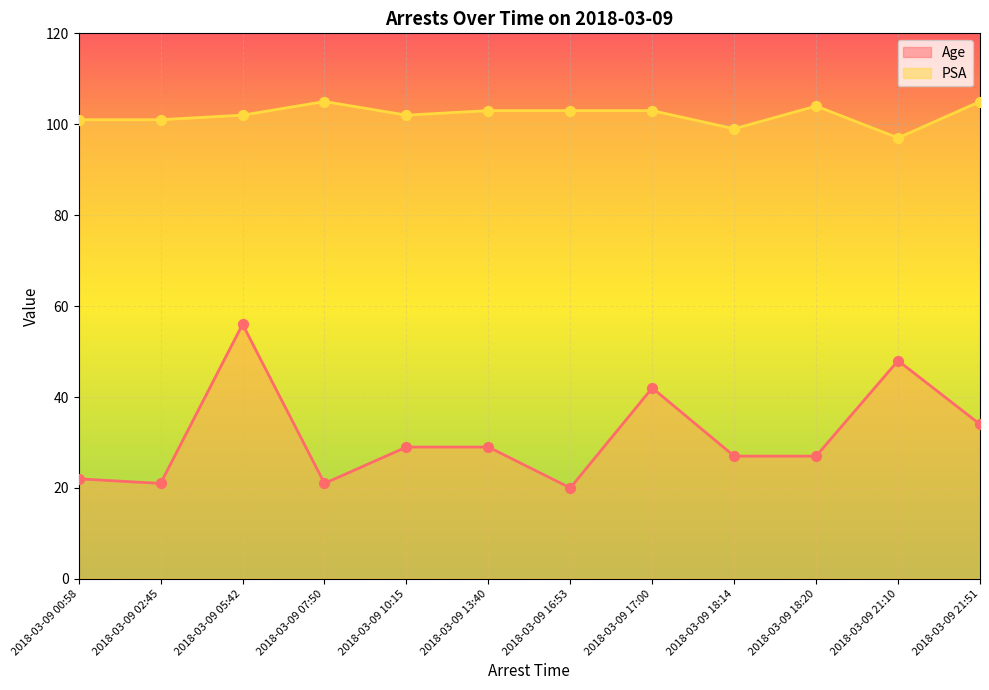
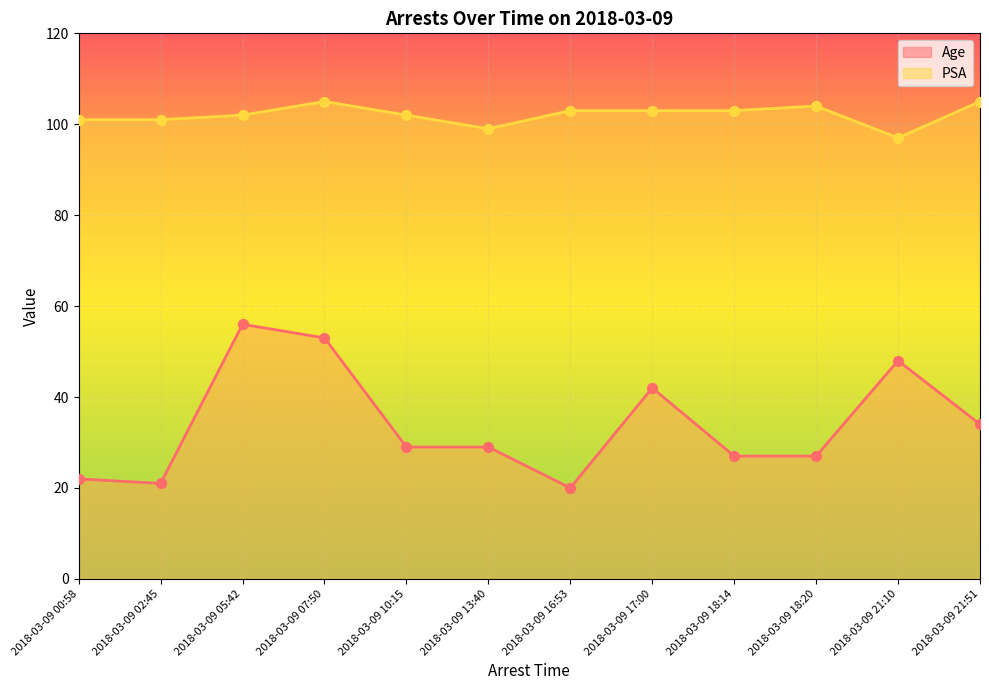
  {
    "Age": {
      "2018-03-09 00:58": 22,
      "2018-03-09 02:45": 21,
      "2018-03-09 05:42": 56,
-     "2018-03-09 07:50": 21,
+     "2018-03-09 07:50": 53,
      "2018-03-09 10:15": 29,
      "2018-03-09 13:40": 29,
      "2018-03-09 16:53": 20,
      "2018-03-09 17:00": 42,
      "2018-03-09 18:14": 27,
      "2018-03-09 18:20": 27,
      "2018-03-09 21:10": 48,
      "2018-03-09 21:51": 34
    },
    "PSA": {
      "2018-03-09 00:58": 101,
      "2018-03-09 02:45": 101,
      "2018-03-09 05:42": 102,
      "2018-03-09 07:50": 105,
      "2018-03-09 10:15": 102,
-     "2018-03-09 13:40": 103,
+     "2018-03-09 13:40": 99,
      "2018-03-09 16:53": 103,
      "2018-03-09 17:00": 103,
-     "2018-03-09 18:14": 99,
+     "2018-03-09 18:14": 103,
      "2018-03-09 18:20": 104,
      "2018-03-09 21:10": 97,
      "2018-03-09 21:51": 105
    }
  }
